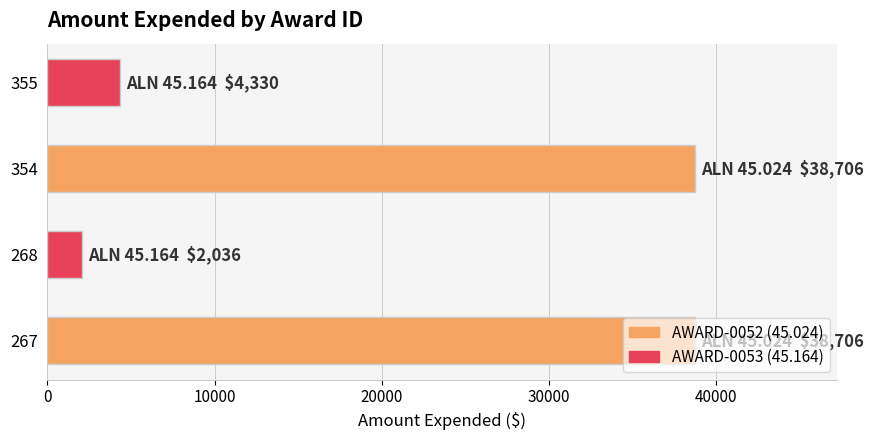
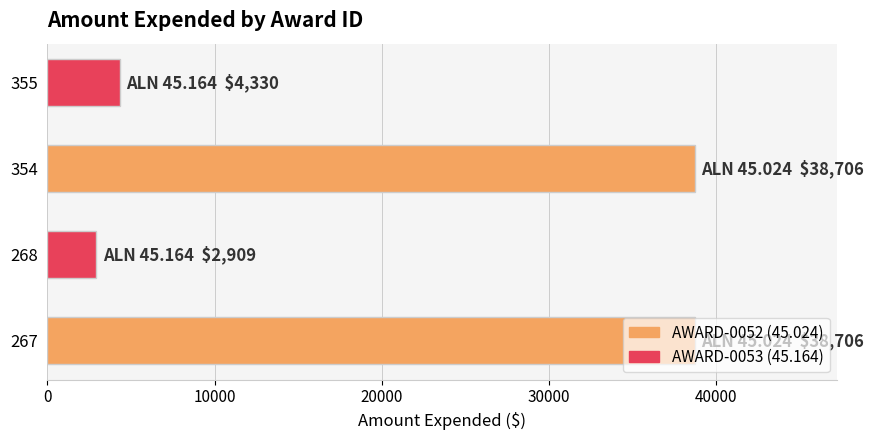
  {
    "355": "$4,330",
    "354": "$38,706",
-   "268": "$2,036"
+   "268": "$2,909"
  }
